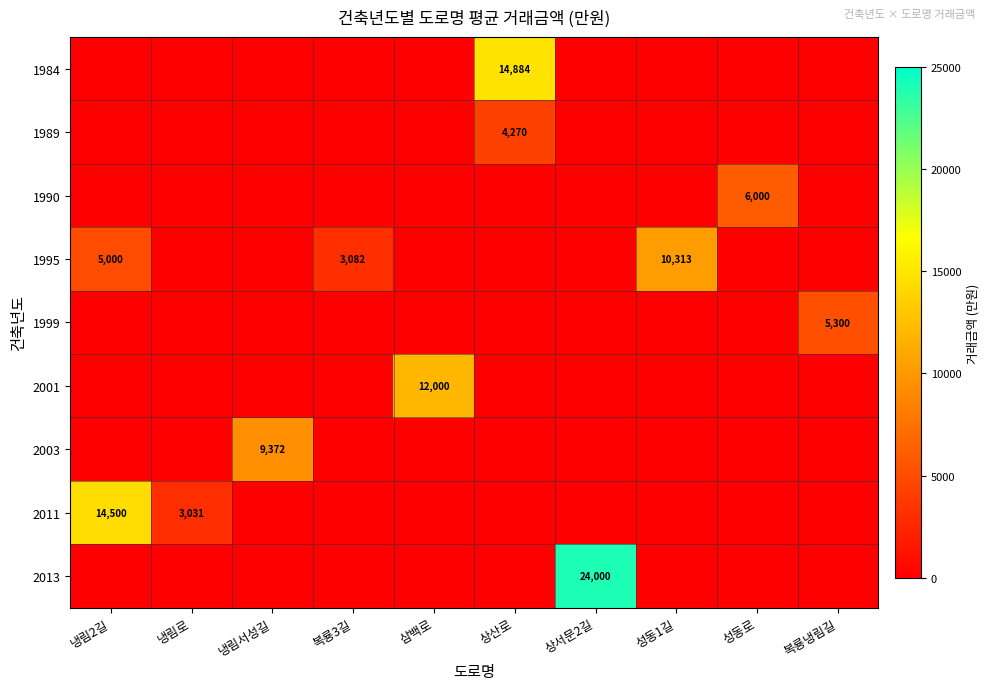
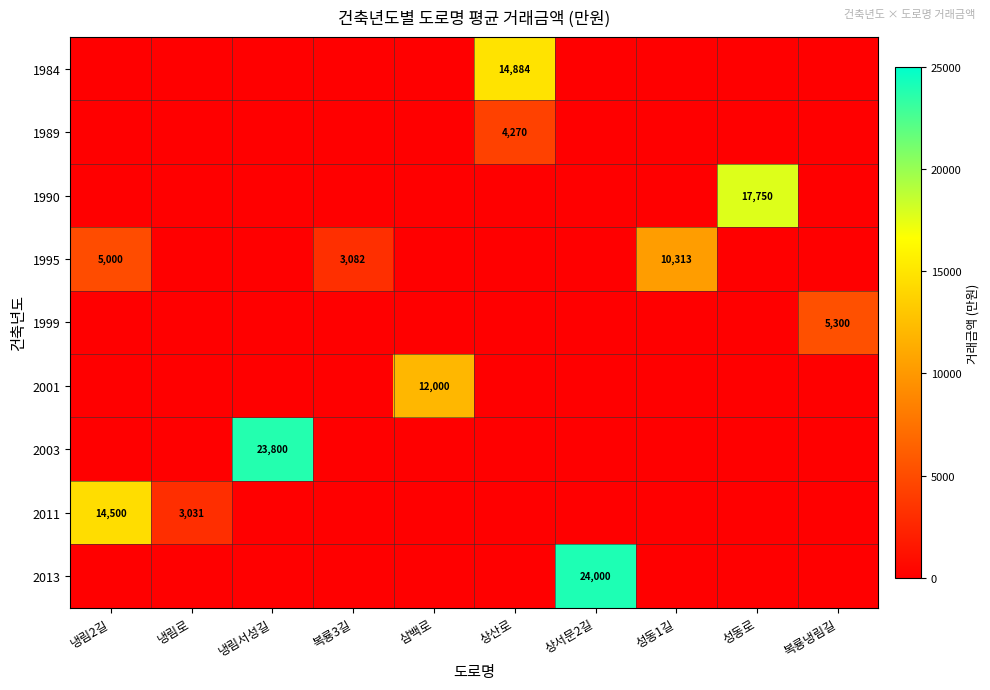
  {
    "1984": {
      "상산로": "14,884"
    },
    "1989": {
      "상산로": "4,270"
    },
    "1990": {
-     "성동로": "6,000"
+     "성동로": "17,750"
    },
    "1995": {
      "냉림2길": "5,000",
      "복룡3길": "3,082",
      "성동1길": "10,313"
    },
    "1999": {
      "복룡냉림길": "5,300"
    },
    "2001": {
      "삼백로": "12,000"
    },
    "2003": {
-     "냉림서성길": "9,372"
+     "냉림서성길": "23,800"
    },
    "2011": {
      "냉림2길": "14,500",
      "냉림로": "3,031"
    },
    "2013": {
      "상서문2길": "24,000"
    }
  }
